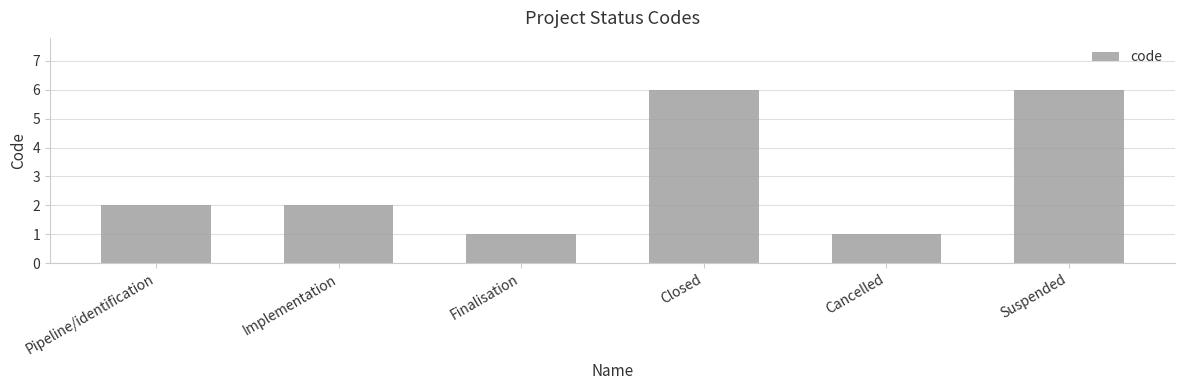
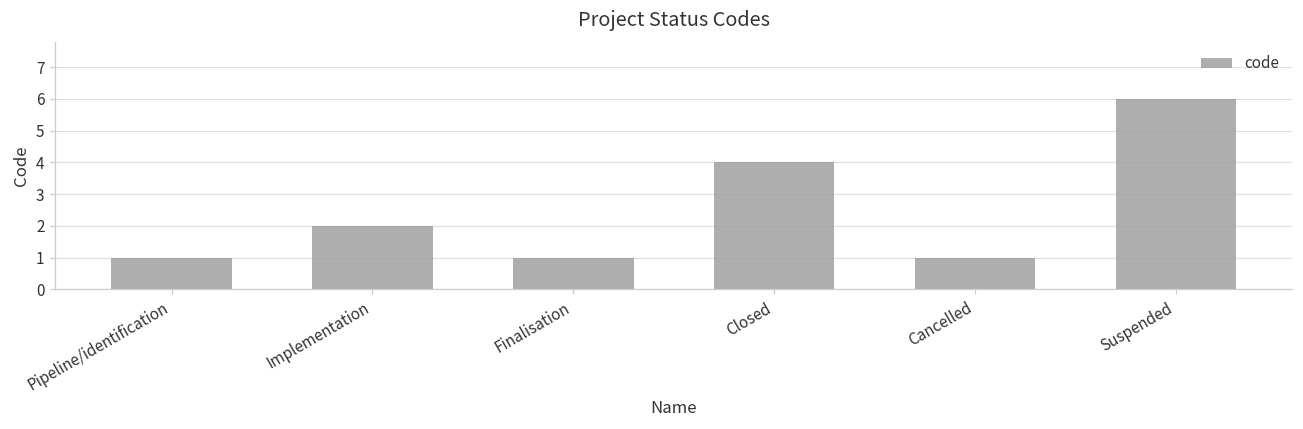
  {
-   "Pipeline/identification": 2,
+   "Pipeline/identification": 1,
    "Implementation": 2,
    "Finalisation": 1,
-   "Closed": 6,
+   "Closed": 4,
    "Cancelled": 1,
    "Suspended": 6
  }
